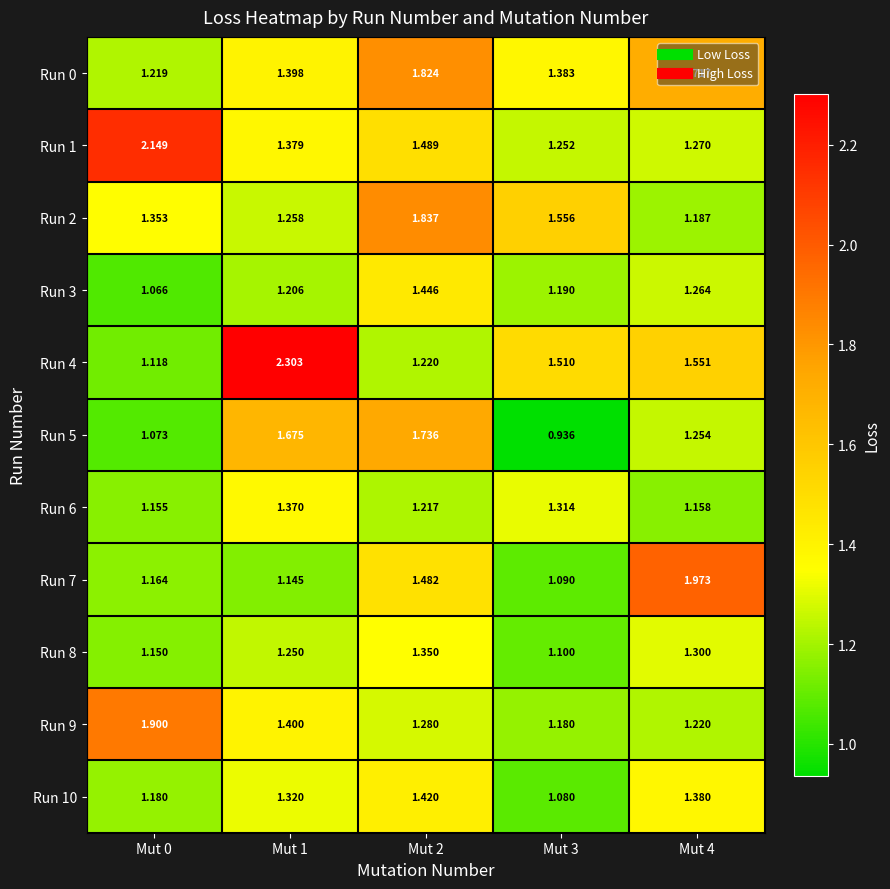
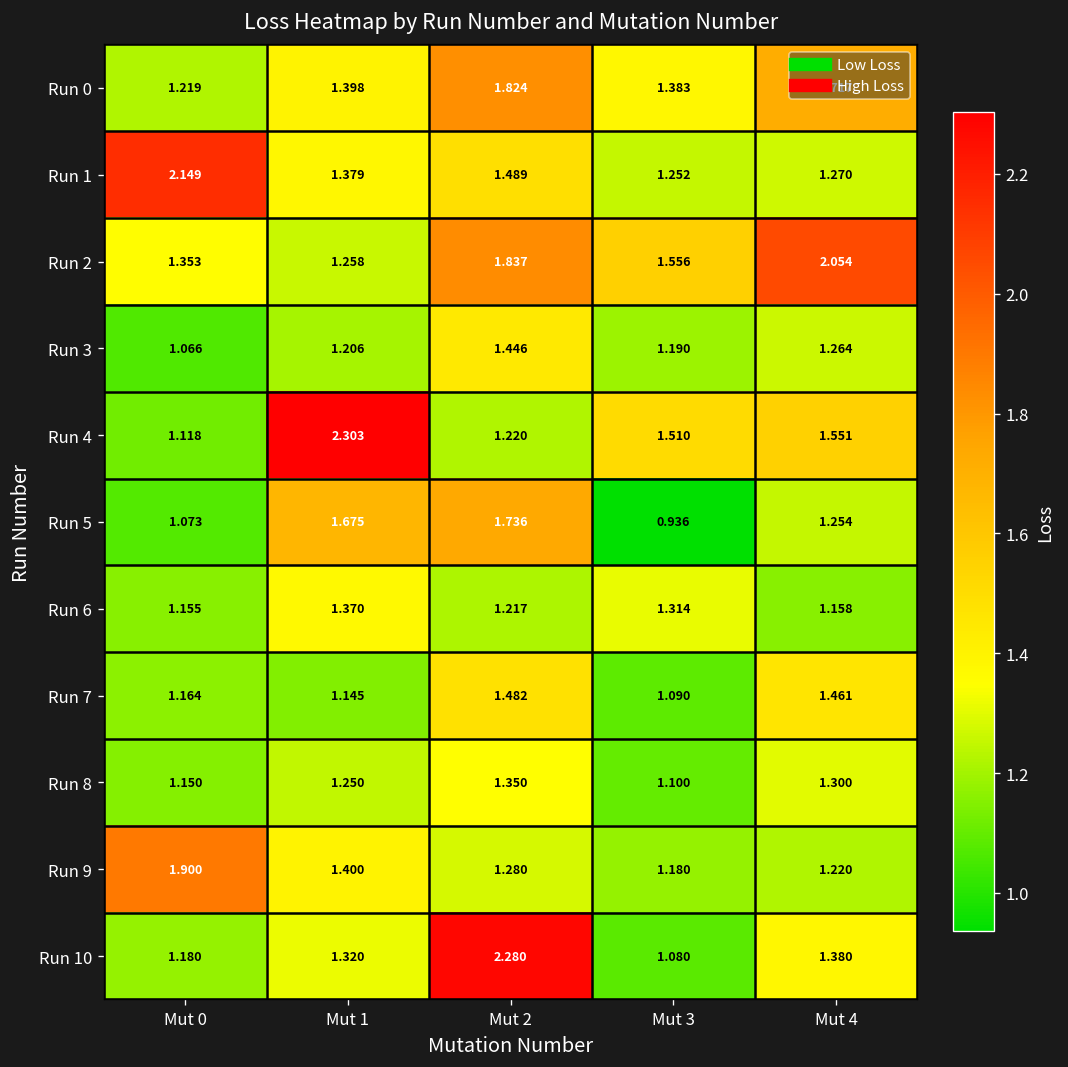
  {
    "Run 0": {
      "Mut 0": 1.219,
      "Mut 1": 1.398,
      "Mut 2": 1.824,
      "Mut 3": 1.383
    },
    "Run 1": {
      "Mut 0": 2.149,
      "Mut 1": 1.379,
      "Mut 2": 1.489,
      "Mut 3": 1.252,
      "Mut 4": 1.270
    },
    "Run 2": {
      "Mut 0": 1.353,
      "Mut 1": 1.258,
      "Mut 2": 1.837,
      "Mut 3": 1.556,
-     "Mut 4": 1.187
+     "Mut 4": 2.054
    },
    "Run 3": {
      "Mut 0": 1.066,
      "Mut 1": 1.206,
      "Mut 2": 1.446,
      "Mut 3": 1.190,
      "Mut 4": 1.264
    },
    "Run 4": {
      "Mut 0": 1.118,
      "Mut 1": 2.303,
      "Mut 2": 1.220,
      "Mut 3": 1.510,
      "Mut 4": 1.551
    },
    "Run 5": {
      "Mut 0": 1.073,
      "Mut 1": 1.675,
      "Mut 2": 1.736,
      "Mut 3": 0.936,
      "Mut 4": 1.254
    },
    "Run 6": {
      "Mut 0": 1.155,
      "Mut 1": 1.370,
      "Mut 2": 1.217,
      "Mut 3": 1.314,
      "Mut 4": 1.158
    },
    "Run 7": {
      "Mut 0": 1.164,
      "Mut 1": 1.145,
      "Mut 2": 1.482,
      "Mut 3": 1.090,
-     "Mut 4": 1.973
+     "Mut 4": 1.461
    },
    "Run 8": {
      "Mut 0": 1.150,
      "Mut 1": 1.250,
      "Mut 2": 1.350,
      "Mut 3": 1.100,
      "Mut 4": 1.300
    },
    "Run 9": {
      "Mut 0": 1.900,
      "Mut 1": 1.400,
      "Mut 2": 1.280,
      "Mut 3": 1.180,
      "Mut 4": 1.220
    },
    "Run 10": {
      "Mut 0": 1.180,
      "Mut 1": 1.320,
-     "Mut 2": 1.420,
+     "Mut 2": 2.280,
      "Mut 3": 1.080,
      "Mut 4": 1.380
    }
  }
